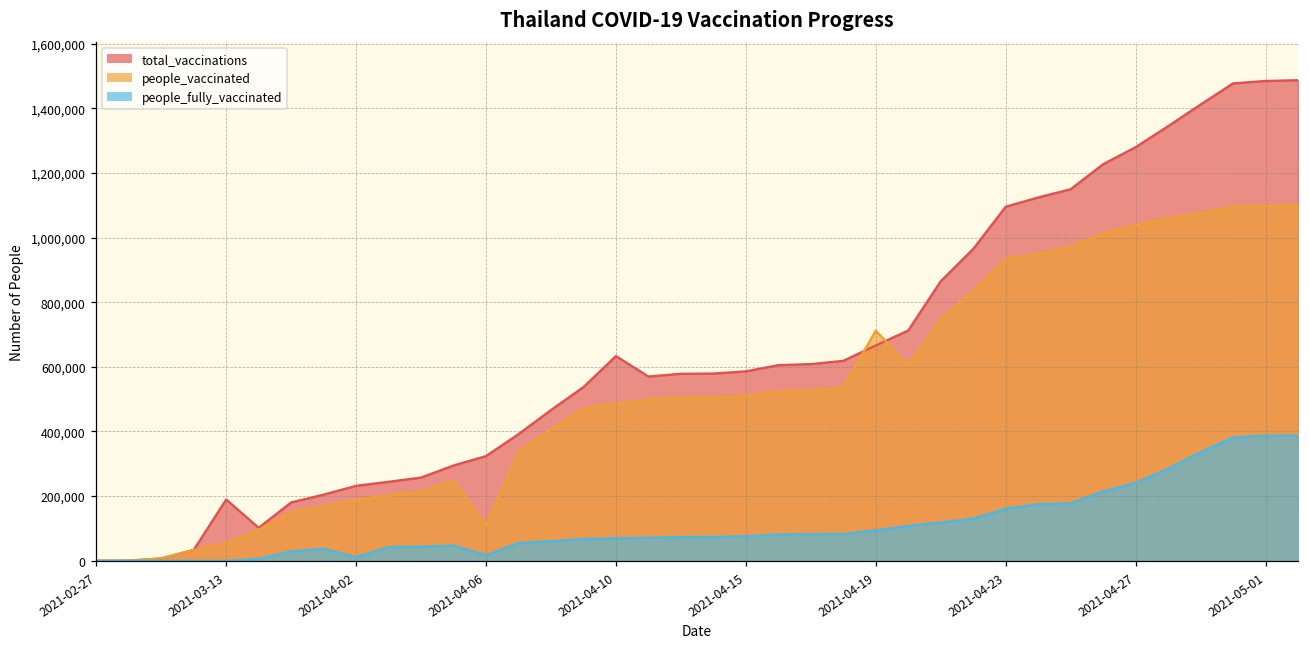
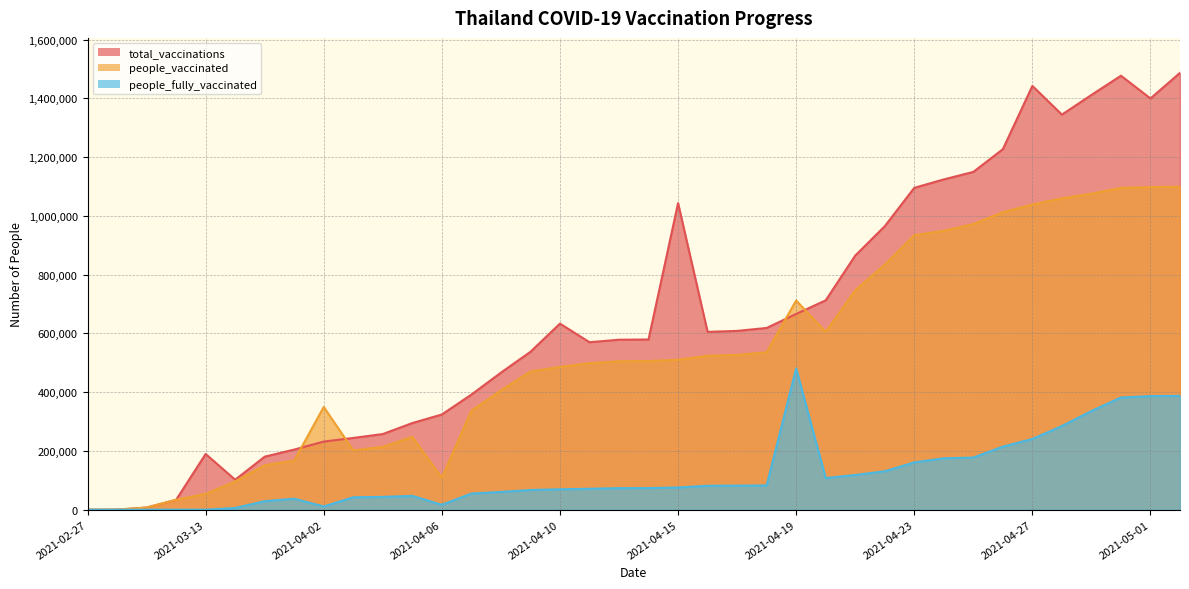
  {
    "total_vaccinations": {
      "2021-03-13": "190,000",
      "2021-04-02": "230,000",
      "2021-04-06": "320,000",
      "2021-04-10": "630,000",
-     "2021-04-15": "590,000",
+     "2021-04-15": "1,040,000",
      "2021-04-19": "670,000",
      "2021-04-23": "1,100,000",
-     "2021-04-27": "1,280,000",
-     "2021-05-01": "1,480,000"
+     "2021-04-27": "1,440,000",
+     "2021-05-01": "1,400,000"
    },
    "people_vaccinated": {
      "2021-03-13": "50,000",
-     "2021-04-02": "190,000",
+     "2021-04-02": "350,000",
      "2021-04-06": "110,000",
      "2021-04-10": "490,000",
      "2021-04-15": "510,000",
      "2021-04-19": "710,000",
      "2021-04-23": "930,000",
      "2021-04-27": "1,040,000",
      "2021-05-01": "1,100,000"
    },
    "people_fully_vaccinated": {
      "2021-03-13": "0",
      "2021-04-02": "10,000",
      "2021-04-06": "20,000",
      "2021-04-10": "70,000",
      "2021-04-15": "80,000",
-     "2021-04-19": "90,000",
+     "2021-04-19": "480,000",
      "2021-04-23": "160,000",
      "2021-04-27": "240,000",
      "2021-05-01": "390,000"
    }
  }
